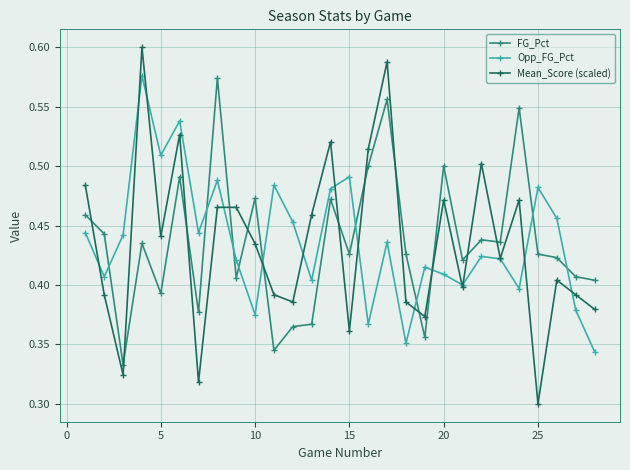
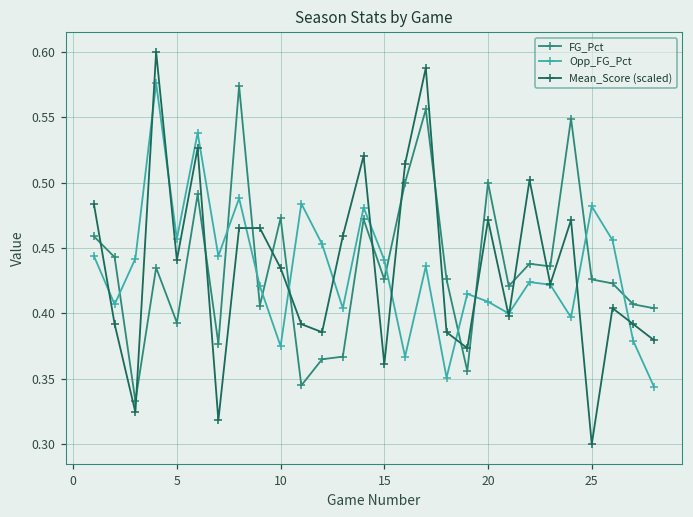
  {
    "Opp_FG_Pct": {
-     "5": 0.509,
+     "5": 0.457,
      "10": 0.375,
-     "15": 0.491,
+     "15": 0.441,
      "20": 0.409,
      "25": 0.482
    }
  }
